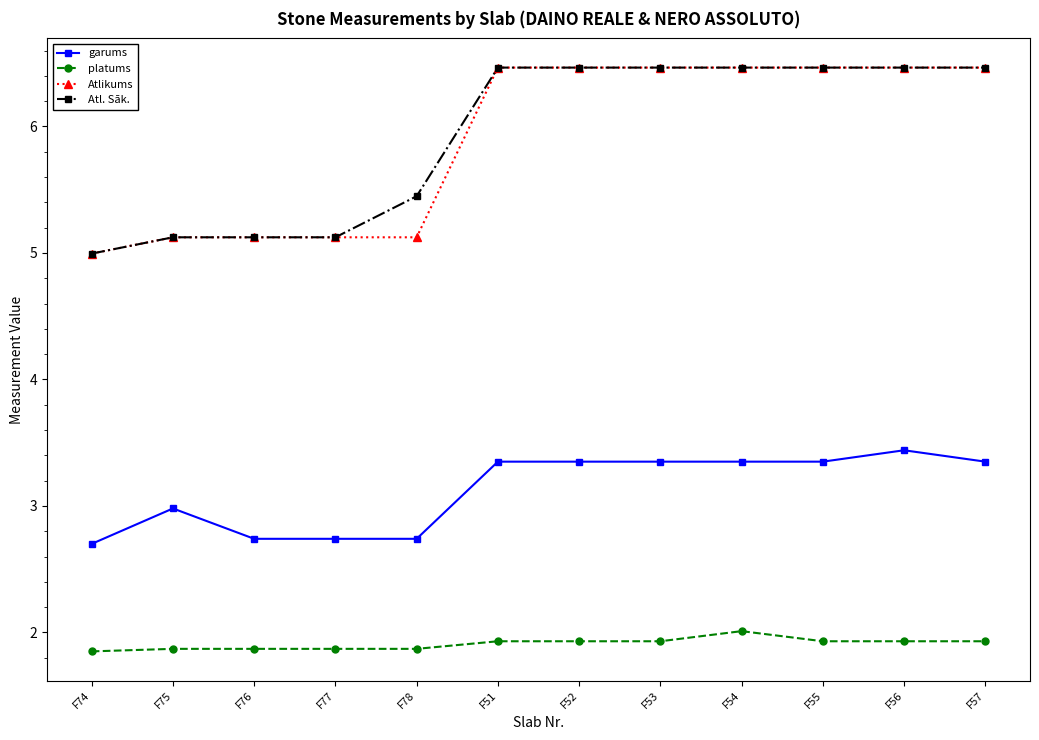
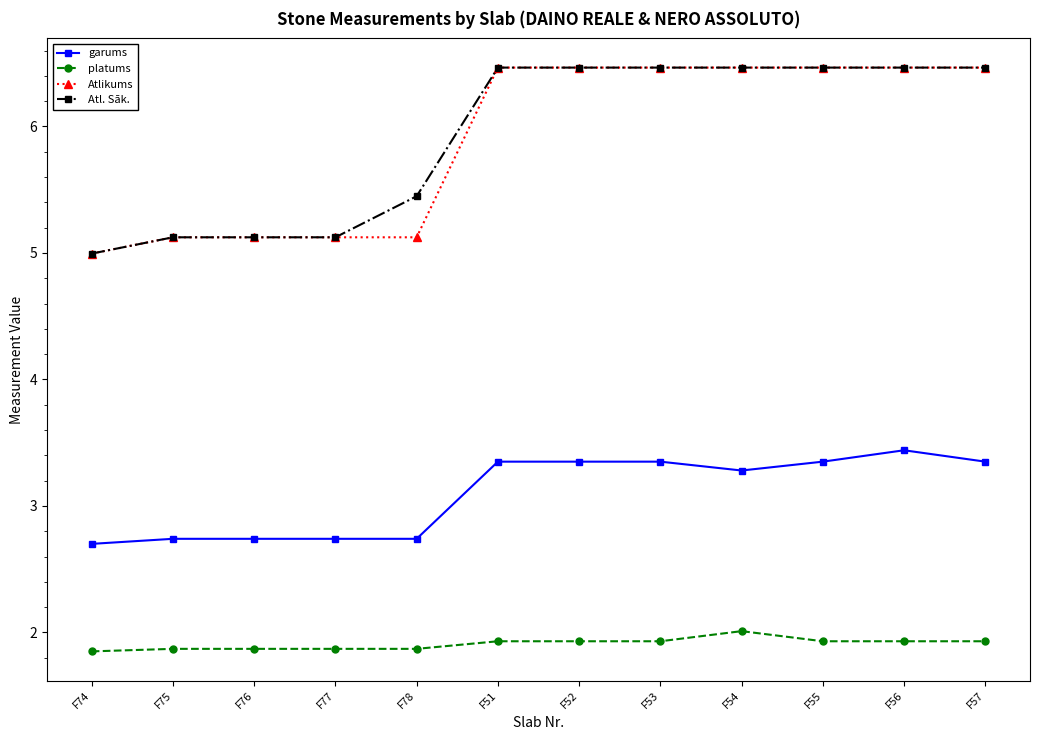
  {
    "garums": {
      "F74": 2.70,
-     "F75": 2.98,
+     "F75": 2.74,
      "F76": 2.74,
      "F77": 2.74,
      "F78": 2.74,
      "F51": 3.35,
      "F52": 3.35,
      "F53": 3.35,
-     "F54": 3.35,
+     "F54": 3.28,
      "F55": 3.35,
      "F56": 3.44,
      "F57": 3.35
    },
    "platums": {
      "F74": 1.85,
      "F75": 1.87,
      "F76": 1.87,
      "F77": 1.87,
      "F78": 1.87,
      "F51": 1.93,
      "F52": 1.93,
      "F53": 1.93,
      "F54": 2.01,
      "F55": 1.93,
      "F56": 1.93,
      "F57": 1.93
    },
    "Atlikums": {
      "F78": 5.12
    },
    "Atl. Sāk.": {
      "F78": 5.45
    }
  }
